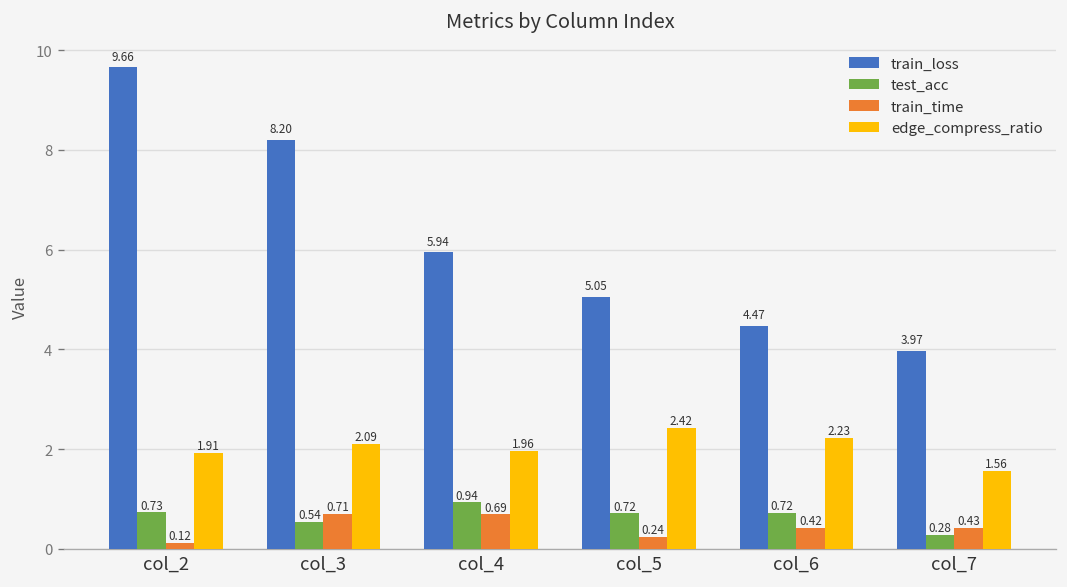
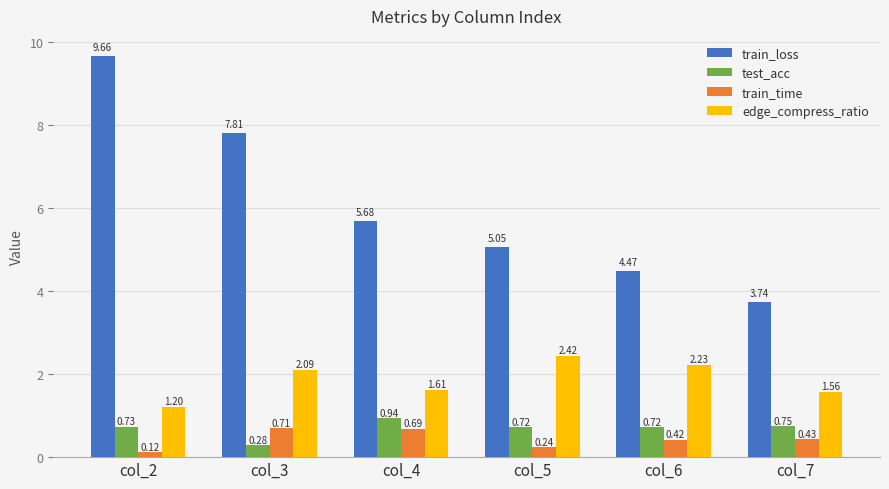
  {
    "train_loss": {
      "col_2": 9.66,
-     "col_3": 8.20,
-     "col_4": 5.94,
+     "col_3": 7.81,
+     "col_4": 5.68,
      "col_5": 5.05,
      "col_6": 4.47,
-     "col_7": 3.97
+     "col_7": 3.74
    },
    "test_acc": {
      "col_2": 0.73,
-     "col_3": 0.54,
+     "col_3": 0.28,
      "col_4": 0.94,
      "col_5": 0.72,
      "col_6": 0.72,
-     "col_7": 0.28
+     "col_7": 0.75
    },
    "train_time": {
      "col_2": 0.12,
      "col_3": 0.71,
      "col_4": 0.69,
      "col_5": 0.24,
      "col_6": 0.42,
      "col_7": 0.43
    },
    "edge_compress_ratio": {
-     "col_2": 1.91,
+     "col_2": 1.20,
      "col_3": 2.09,
-     "col_4": 1.96,
+     "col_4": 1.61,
      "col_5": 2.42,
      "col_6": 2.23,
      "col_7": 1.56
    }
  }
